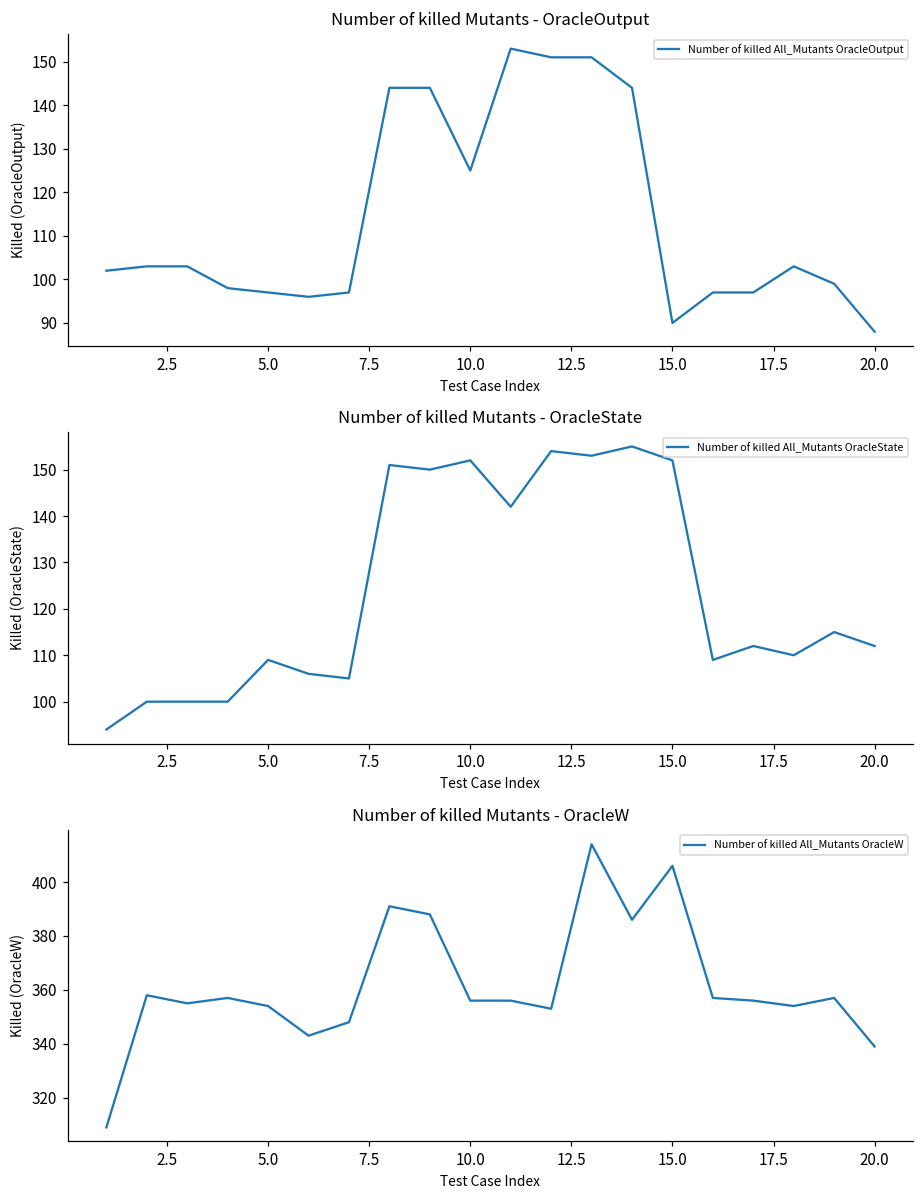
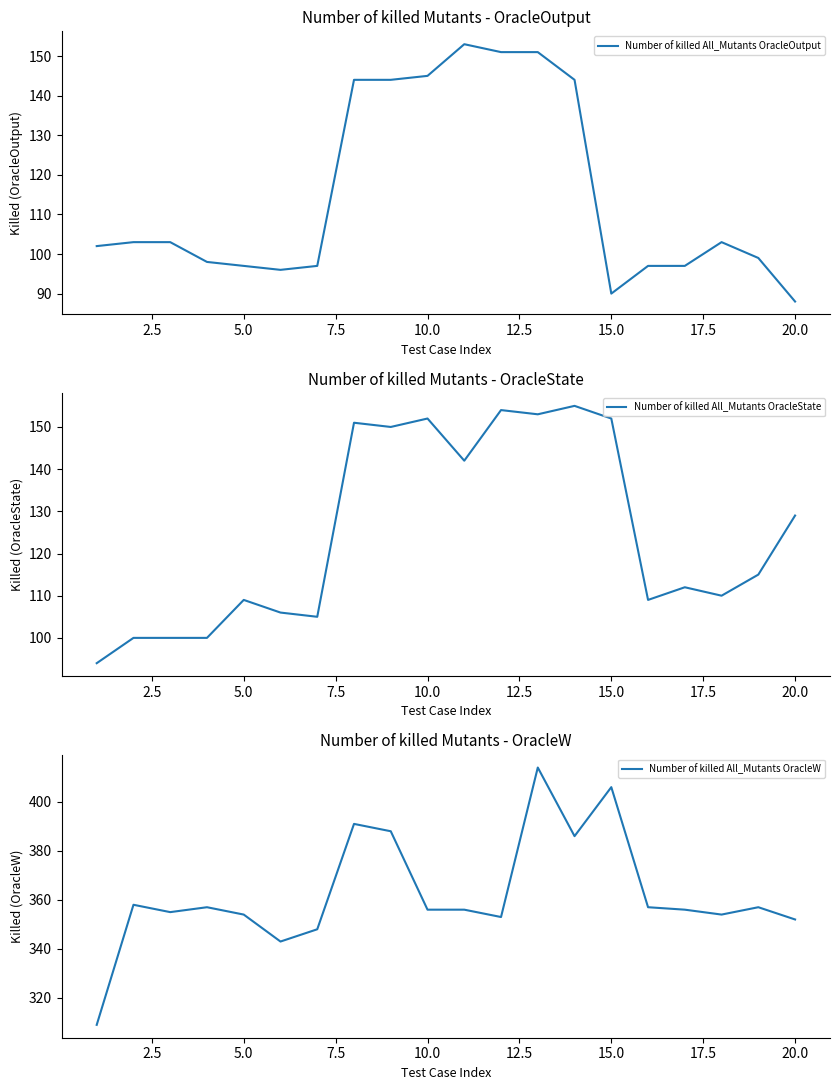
  {
    "Number of killed Mutants - OracleOutput": {
      "5.0": 97,
-     "10.0": 125,
+     "10.0": 145,
      "15.0": 90,
      "20.0": 88
    },
    "Number of killed Mutants - OracleState": {
      "5.0": 109,
      "10.0": 152,
      "15.0": 152,
-     "20.0": 112
+     "20.0": 129
    },
    "Number of killed Mutants - OracleW": {
      "5.0": 354,
      "10.0": 356,
      "15.0": 406,
-     "20.0": 339
+     "20.0": 352
    }
  }
